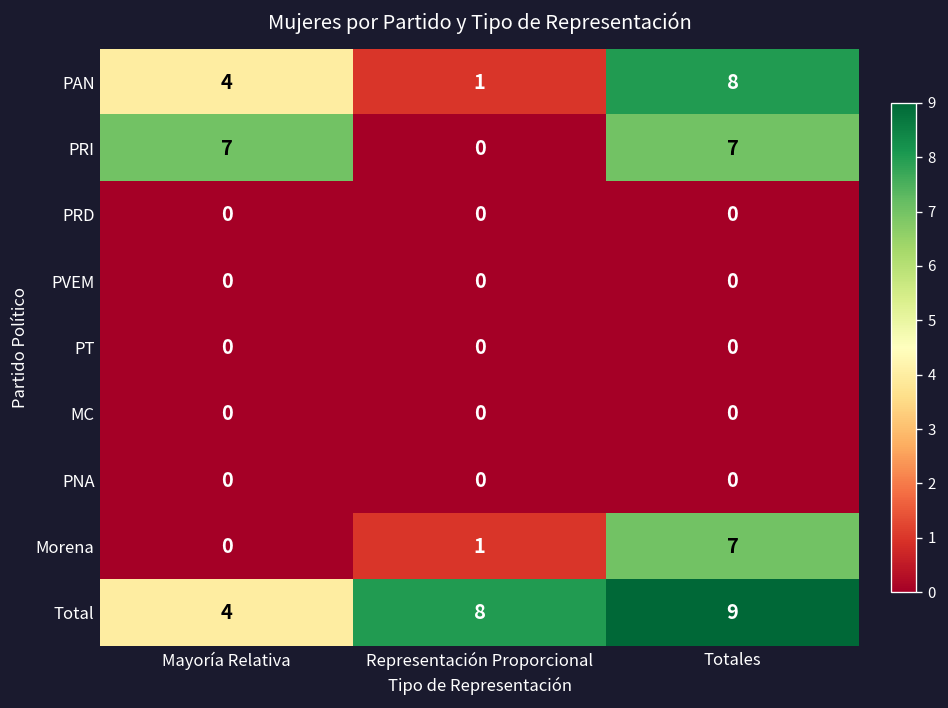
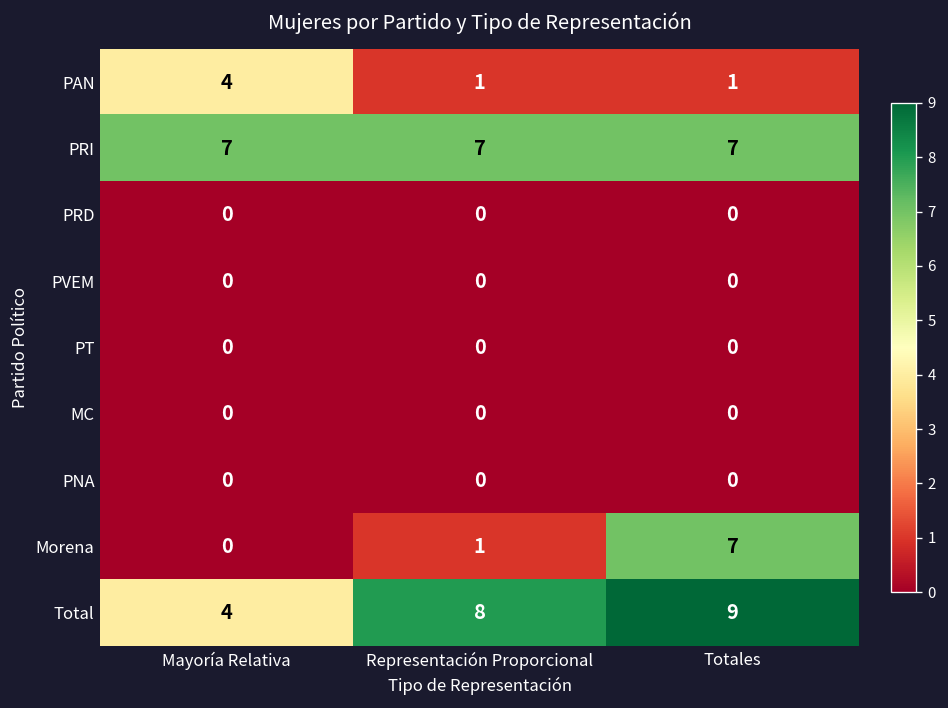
  {
    "PAN": {
      "Mayoría Relativa": 4,
      "Representación Proporcional": 1,
-     "Totales": 8
+     "Totales": 1
    },
    "PRI": {
      "Mayoría Relativa": 7,
-     "Representación Proporcional": 0,
+     "Representación Proporcional": 7,
      "Totales": 7
    },
    "PRD": {
      "Mayoría Relativa": 0,
      "Representación Proporcional": 0,
      "Totales": 0
    },
    "PVEM": {
      "Mayoría Relativa": 0,
      "Representación Proporcional": 0,
      "Totales": 0
    },
    "PT": {
      "Mayoría Relativa": 0,
      "Representación Proporcional": 0,
      "Totales": 0
    },
    "MC": {
      "Mayoría Relativa": 0,
      "Representación Proporcional": 0,
      "Totales": 0
    },
    "PNA": {
      "Mayoría Relativa": 0,
      "Representación Proporcional": 0,
      "Totales": 0
    },
    "Morena": {
      "Mayoría Relativa": 0,
      "Representación Proporcional": 1,
      "Totales": 7
    },
    "Total": {
      "Mayoría Relativa": 4,
      "Representación Proporcional": 8,
      "Totales": 9
    }
  }
